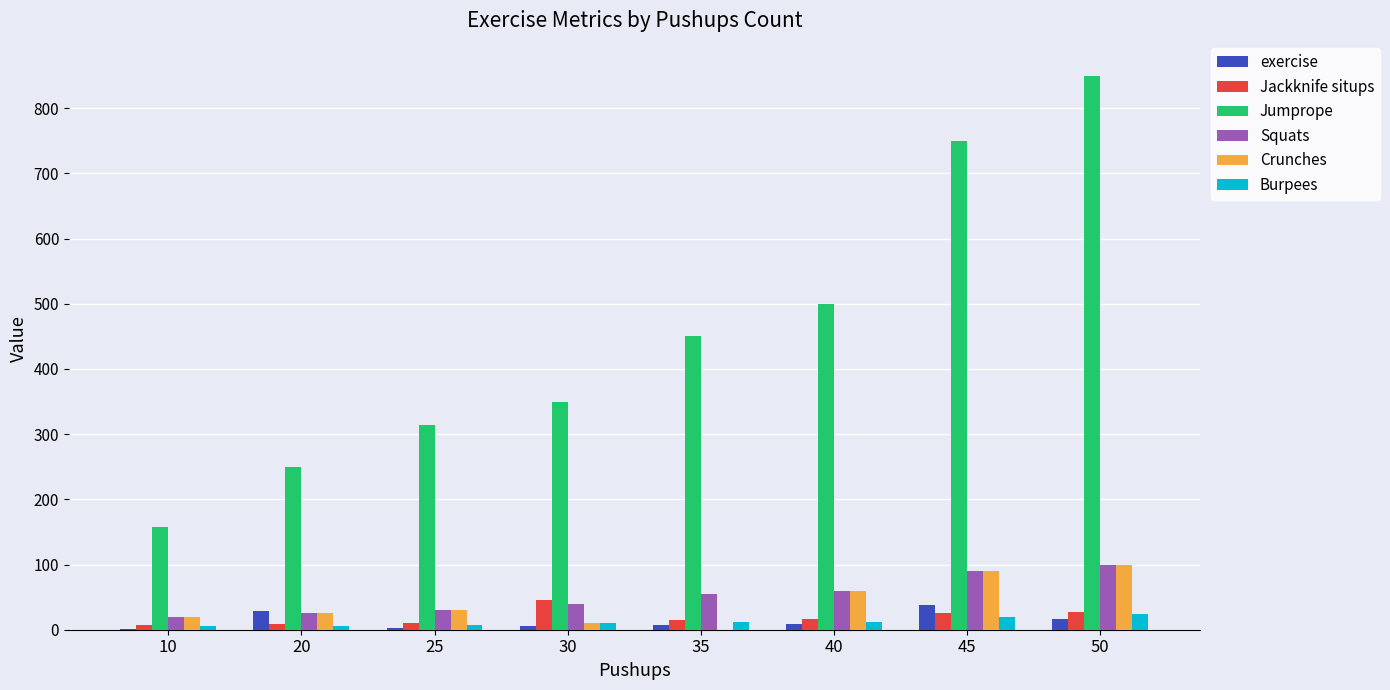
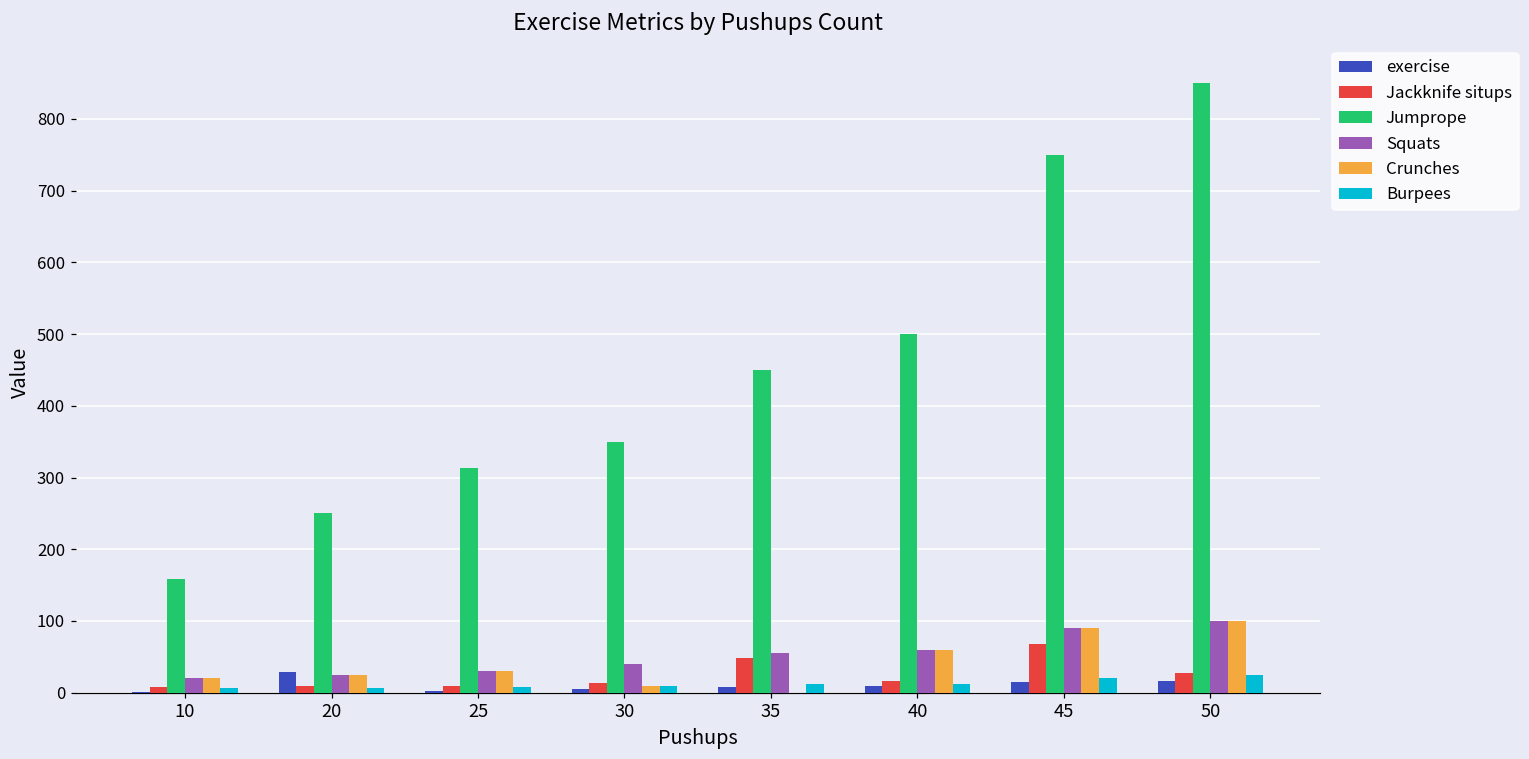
  {
    "exercise": {
      "20": 30,
      "30": 10,
      "35": 10,
      "40": 10,
-     "45": 40,
+     "45": 20,
      "50": 20
    },
    "Jackknife situps": {
      "10": 10,
      "20": 10,
      "25": 10,
-     "30": 50,
-     "35": 20,
+     "30": 10,
+     "35": 50,
      "40": 20,
-     "45": 30,
+     "45": 70,
      "50": 30
    },
    "Jumprope": {
      "10": 160,
      "20": 250,
      "25": 310,
      "30": 350,
      "35": 450,
      "40": 500,
      "45": 750,
      "50": 850
    },
    "Squats": {
      "10": 20,
      "20": 30,
      "25": 30,
      "30": 40,
      "35": 60,
      "40": 60,
      "45": 90,
      "50": 100
    },
    "Crunches": {
      "10": 20,
      "20": 30,
      "25": 30,
      "30": 10,
      "35": 0,
      "40": 60,
      "45": 90,
      "50": 100
    },
    "Burpees": {
      "10": 10,
      "20": 10,
      "25": 10,
      "30": 10,
      "35": 10,
      "40": 10,
      "45": 20,
      "50": 20
    }
  }
